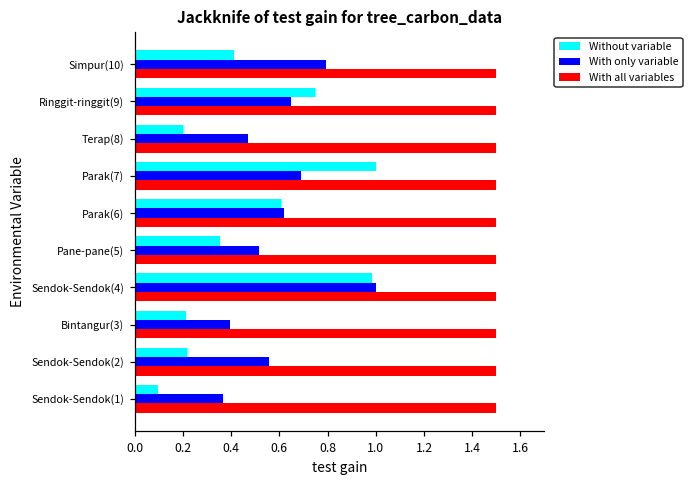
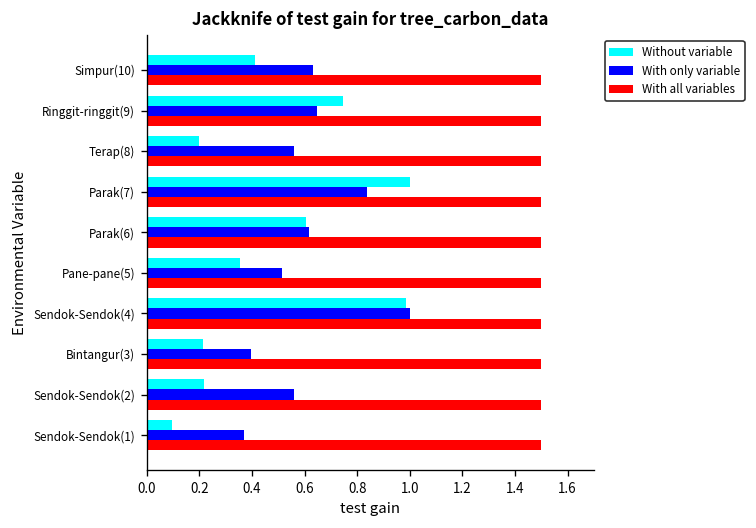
  {
    "Without variable": {
      "Simpur(10)": 0.41,
      "Ringgit-ringgit(9)": 0.75,
      "Terap(8)": 0.20,
      "Parak(7)": 1.00,
      "Parak(6)": 0.61,
      "Pane-pane(5)": 0.35,
      "Sendok-Sendok(4)": 0.99,
      "Bintangur(3)": 0.22,
      "Sendok-Sendok(2)": 0.22,
      "Sendok-Sendok(1)": 0.10
    },
    "With only variable": {
-     "Simpur(10)": 0.79,
+     "Simpur(10)": 0.63,
      "Ringgit-ringgit(9)": 0.65,
-     "Terap(8)": 0.47,
-     "Parak(7)": 0.69,
+     "Terap(8)": 0.56,
+     "Parak(7)": 0.84,
      "Parak(6)": 0.62,
      "Pane-pane(5)": 0.51,
      "Sendok-Sendok(4)": 1.00,
      "Bintangur(3)": 0.40,
      "Sendok-Sendok(2)": 0.56,
      "Sendok-Sendok(1)": 0.37
    },
    "With all variables": {
      "Simpur(10)": 1.50,
      "Ringgit-ringgit(9)": 1.50,
      "Terap(8)": 1.50,
      "Parak(7)": 1.50,
      "Parak(6)": 1.50,
      "Pane-pane(5)": 1.50,
      "Sendok-Sendok(4)": 1.50,
      "Bintangur(3)": 1.50,
      "Sendok-Sendok(2)": 1.50,
      "Sendok-Sendok(1)": 1.50
    }
  }
